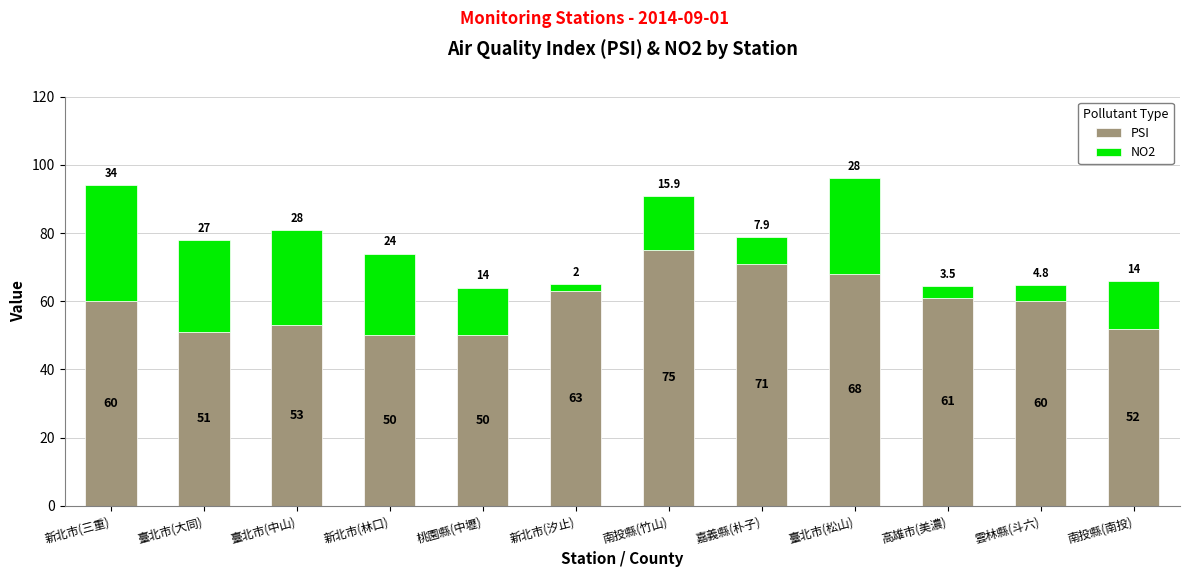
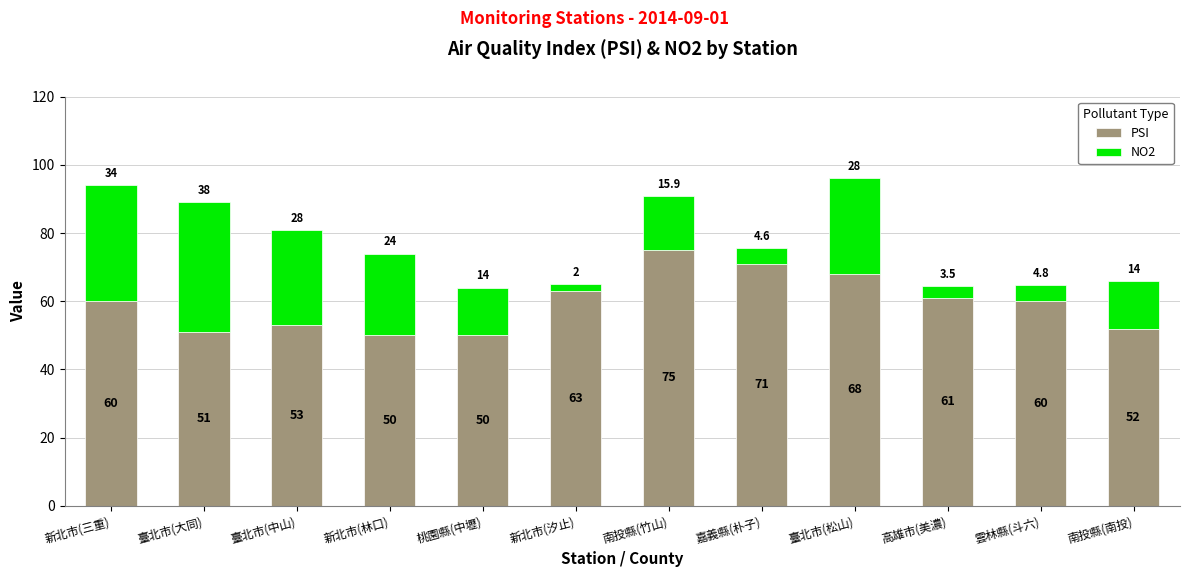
  {
    "PSI": {
      "新北市(三重)": 60,
      "臺北市(大同)": 51,
      "臺北市(中山)": 53,
      "新北市(林口)": 50,
      "桃園縣(中壢)": 50,
      "新北市(汐止)": 63,
      "南投縣(竹山)": 75,
      "嘉義縣(朴子)": 71,
      "臺北市(松山)": 68,
      "高雄市(美濃)": 61,
      "雲林縣(斗六)": 60,
      "南投縣(南投)": 52
    },
    "NO2": {
      "新北市(三重)": 34,
-     "臺北市(大同)": 27,
+     "臺北市(大同)": 38,
      "臺北市(中山)": 28,
      "新北市(林口)": 24,
      "桃園縣(中壢)": 14,
      "新北市(汐止)": 2,
      "南投縣(竹山)": 15.9,
-     "嘉義縣(朴子)": 7.9,
+     "嘉義縣(朴子)": 4.6,
      "臺北市(松山)": 28,
      "高雄市(美濃)": 3.5,
      "雲林縣(斗六)": 4.8,
      "南投縣(南投)": 14
    }
  }
